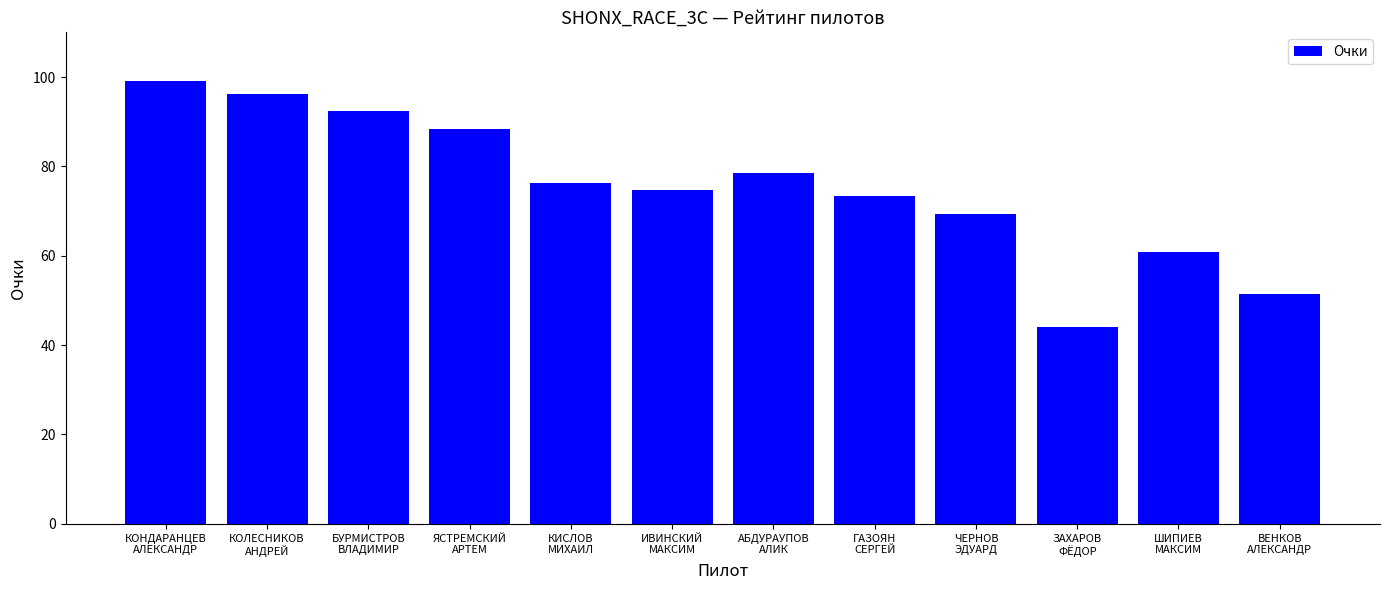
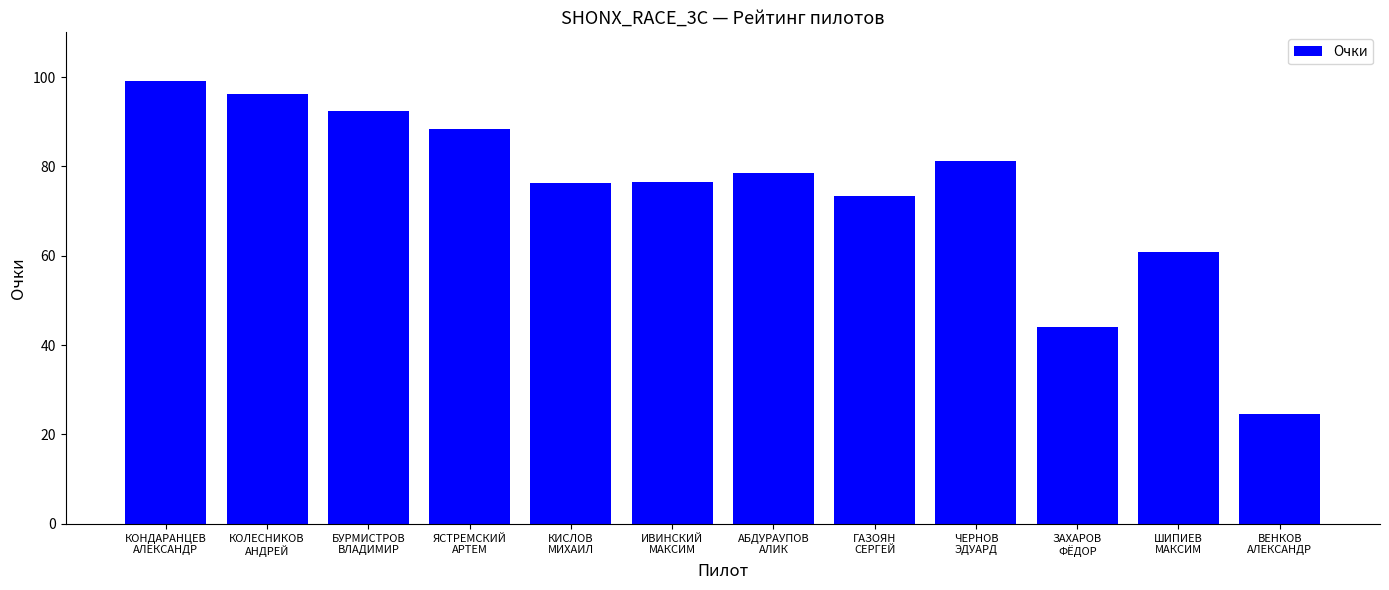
  {
    "КОНДАРАНЦЕВ АЛЕКСАНДР": 99,
    "КОЛЕСНИКОВ АНДРЕЙ": 96,
    "БУРМИСТРОВ ВЛАДИМИР": 92,
    "ЯСТРЕМСКИЙ АРТЕМ": 88,
    "КИСЛОВ МИХАИЛ": 76,
-   "ИВИНСКИЙ МАКСИМ": 75,
+   "ИВИНСКИЙ МАКСИМ": 77,
    "АБДУРАУПОВ АЛИК": 79,
    "ГАЗОЯН СЕРГЕЙ": 73,
-   "ЧЕРНОВ ЭДУАРД": 69,
+   "ЧЕРНОВ ЭДУАРД": 81,
    "ЗАХАРОВ ФЁДОР": 44,
    "ШИПИЕВ МАКСИМ": 61,
-   "ВЕНКОВ АЛЕКСАНДР": 51
+   "ВЕНКОВ АЛЕКСАНДР": 24
  }
